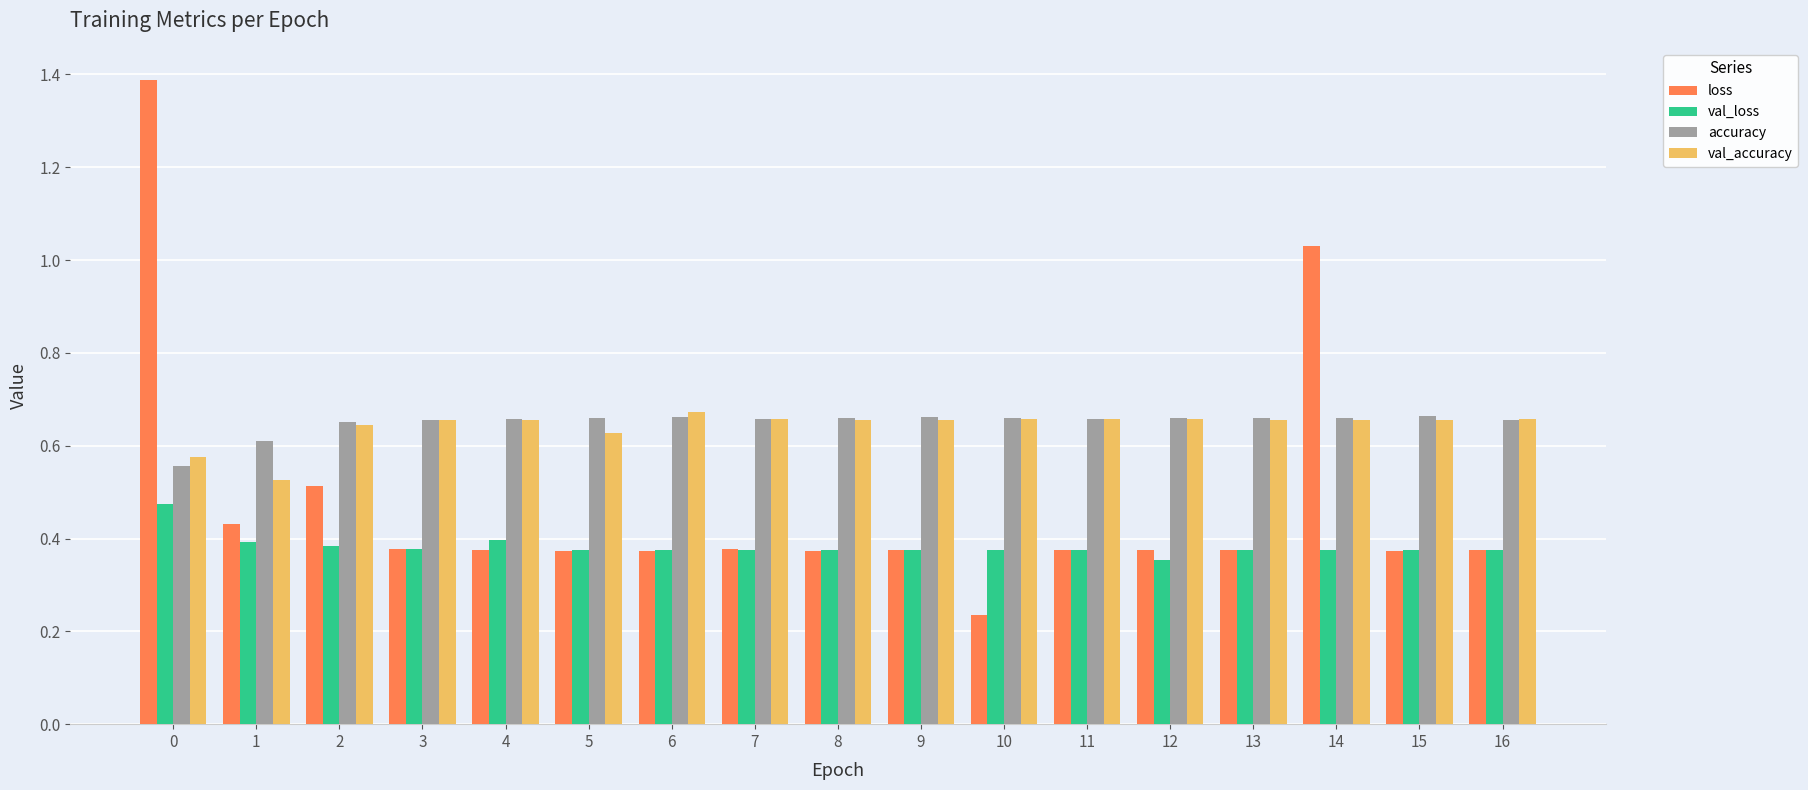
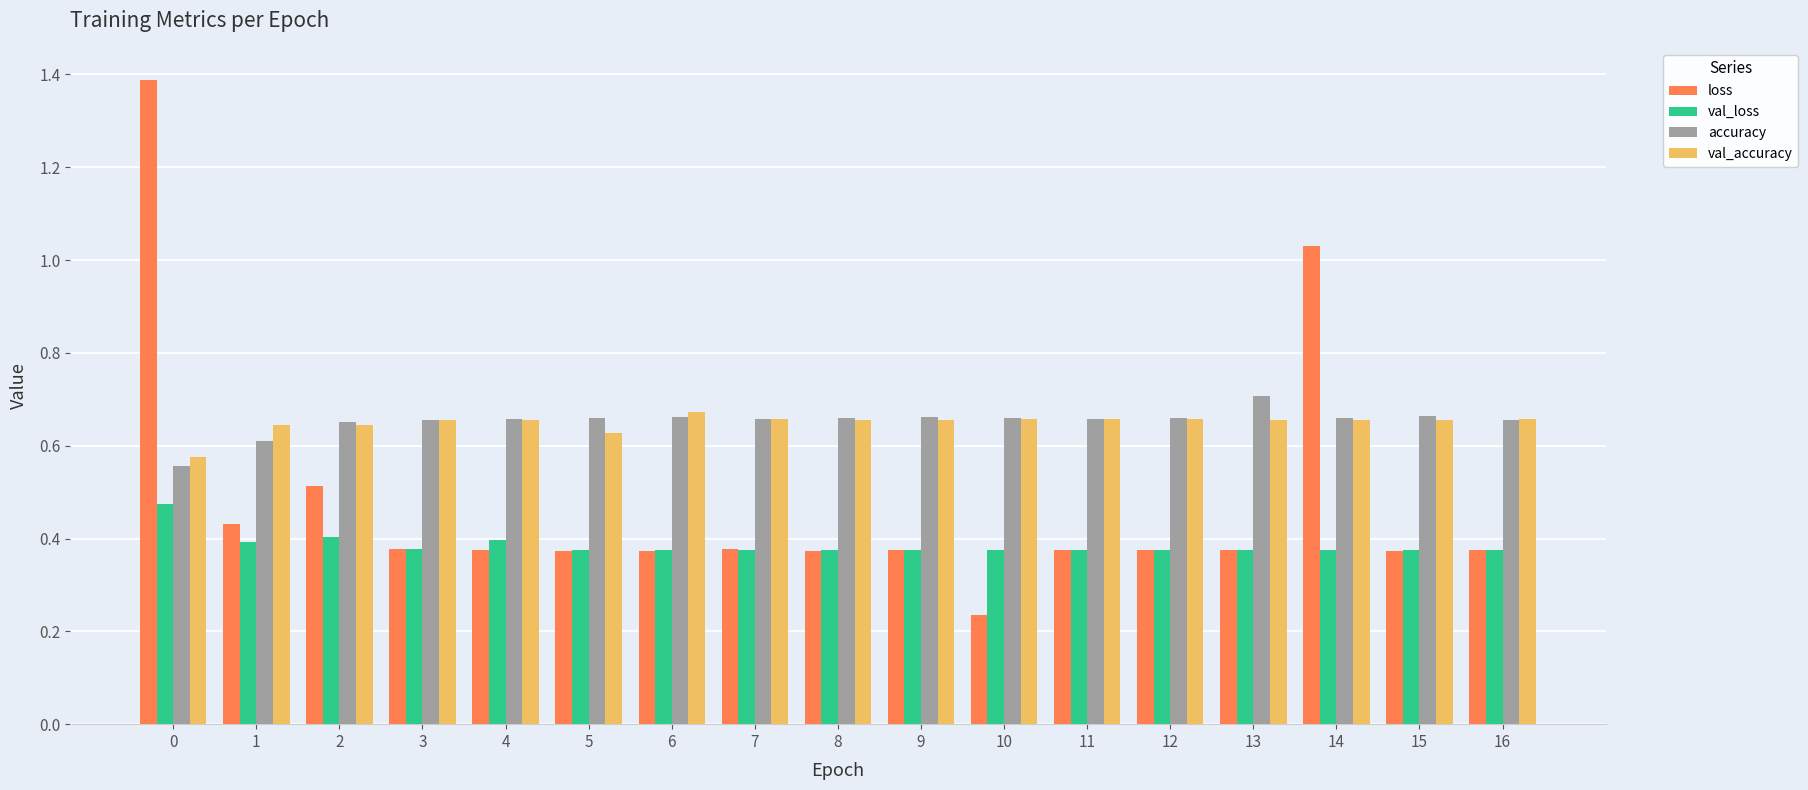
  {
    "loss": {
      "0": 1.39,
      "1": 0.43,
      "2": 0.51,
      "3": 0.38,
      "4": 0.37,
      "5": 0.37,
      "6": 0.37,
      "7": 0.38,
      "8": 0.37,
      "9": 0.38,
      "10": 0.24,
      "11": 0.37,
      "12": 0.38,
      "13": 0.38,
      "14": 1.03,
      "15": 0.37,
      "16": 0.38
    },
    "val_loss": {
      "0": 0.48,
      "1": 0.39,
-     "2": 0.38,
+     "2": 0.40,
      "3": 0.38,
      "4": 0.40,
      "5": 0.38,
      "6": 0.38,
      "7": 0.37,
      "8": 0.38,
      "9": 0.37,
      "10": 0.37,
      "11": 0.38,
-     "12": 0.35,
+     "12": 0.38,
      "13": 0.38,
      "14": 0.38,
      "15": 0.38,
      "16": 0.38
    },
    "accuracy": {
      "0": 0.56,
      "1": 0.61,
      "2": 0.65,
      "3": 0.66,
      "4": 0.66,
      "5": 0.66,
      "6": 0.66,
      "7": 0.66,
      "8": 0.66,
      "9": 0.66,
      "10": 0.66,
      "11": 0.66,
      "12": 0.66,
-     "13": 0.66,
+     "13": 0.71,
      "14": 0.66,
      "15": 0.66,
      "16": 0.65
    },
    "val_accuracy": {
      "0": 0.58,
-     "1": 0.53,
+     "1": 0.65,
      "2": 0.64,
      "3": 0.65,
      "4": 0.66,
      "5": 0.63,
      "6": 0.67,
      "7": 0.66,
      "8": 0.65,
      "9": 0.66,
      "10": 0.66,
      "11": 0.66,
      "12": 0.66,
      "13": 0.66,
      "14": 0.66,
      "15": 0.66,
      "16": 0.66
    }
  }
